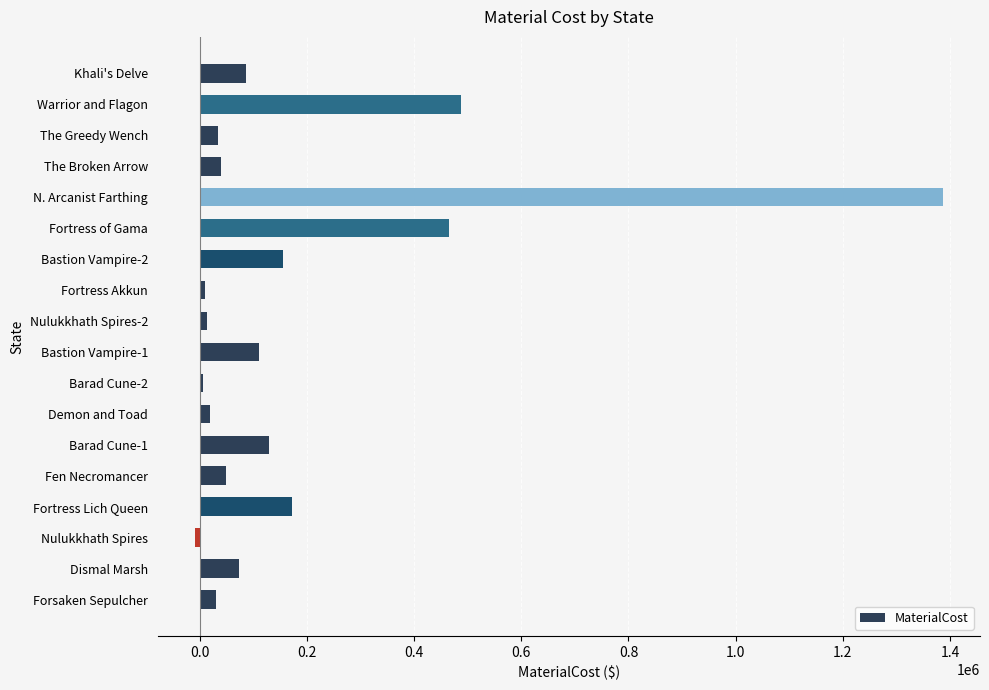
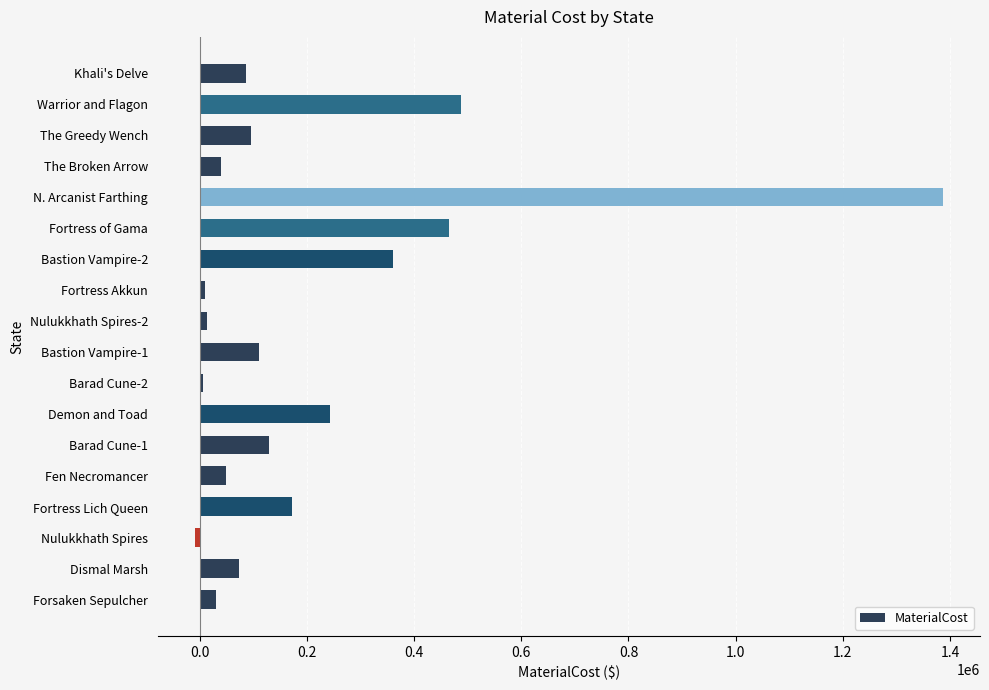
  {
    "Khali's Delve": 90000,
    "Warrior and Flagon": 490000,
-   "The Greedy Wench": 30000,
+   "The Greedy Wench": 100000,
    "The Broken Arrow": 40000,
    "N. Arcanist Farthing": 1390000,
    "Fortress of Gama": 470000,
-   "Bastion Vampire-2": 150000,
+   "Bastion Vampire-2": 360000,
    "Fortress Akkun": 10000,
    "Nulukkhath Spires-2": 10000,
    "Bastion Vampire-1": 110000,
    "Barad Cune-2": 10000,
-   "Demon and Toad": 20000,
+   "Demon and Toad": 240000,
    "Barad Cune-1": 130000,
    "Fen Necromancer": 50000,
    "Fortress Lich Queen": 170000,
    "Nulukkhath Spires": -10000,
    "Dismal Marsh": 70000,
    "Forsaken Sepulcher": 30000
  }
